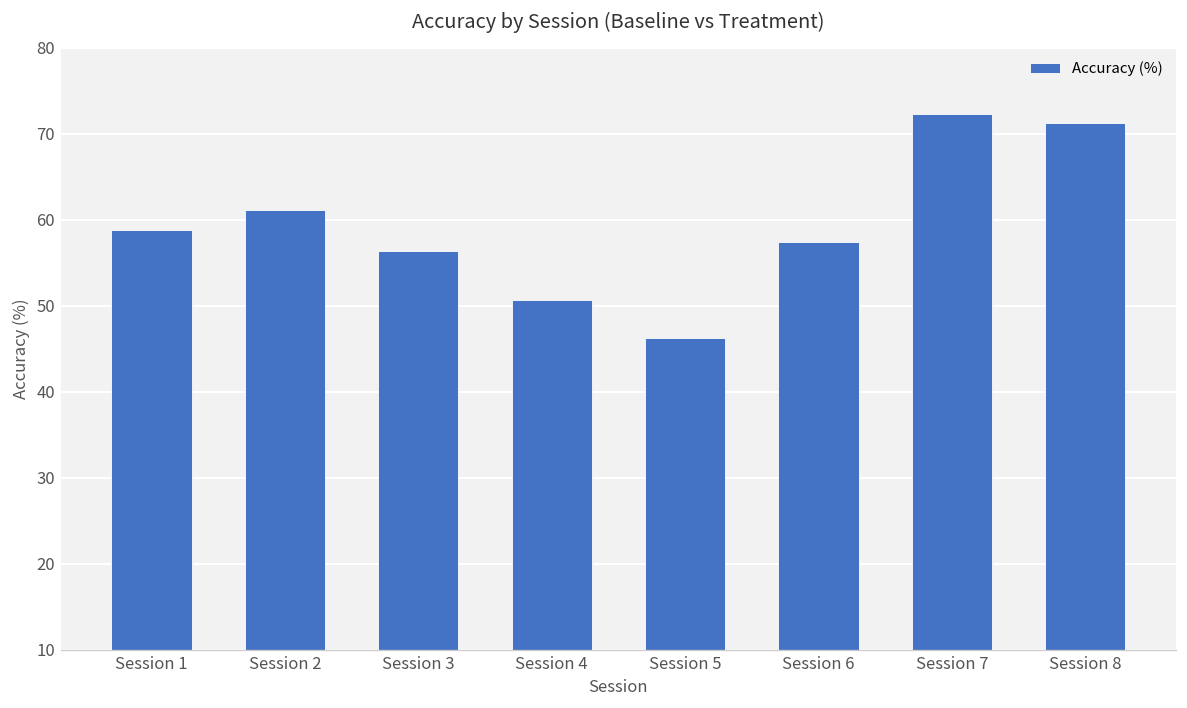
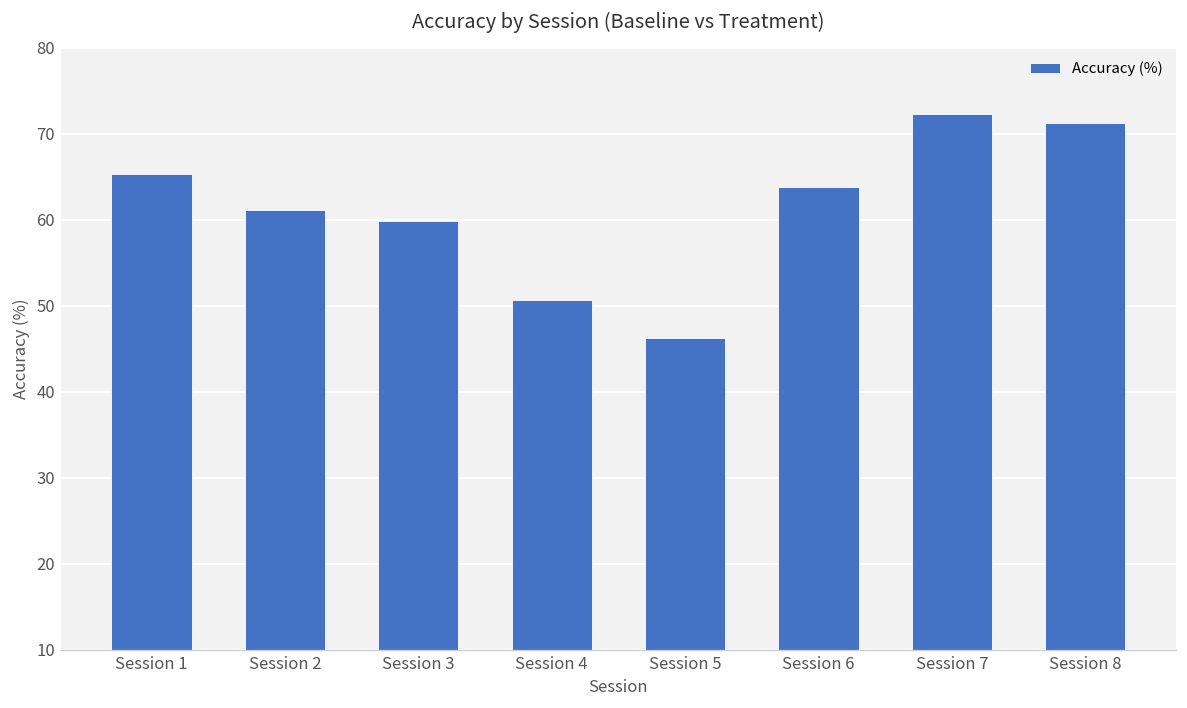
  {
-   "Session 1": 59,
+   "Session 1": 65,
    "Session 2": 61,
-   "Session 3": 56,
+   "Session 3": 60,
    "Session 4": 51,
    "Session 5": 46,
-   "Session 6": 57,
+   "Session 6": 64,
    "Session 7": 72,
    "Session 8": 71
  }
